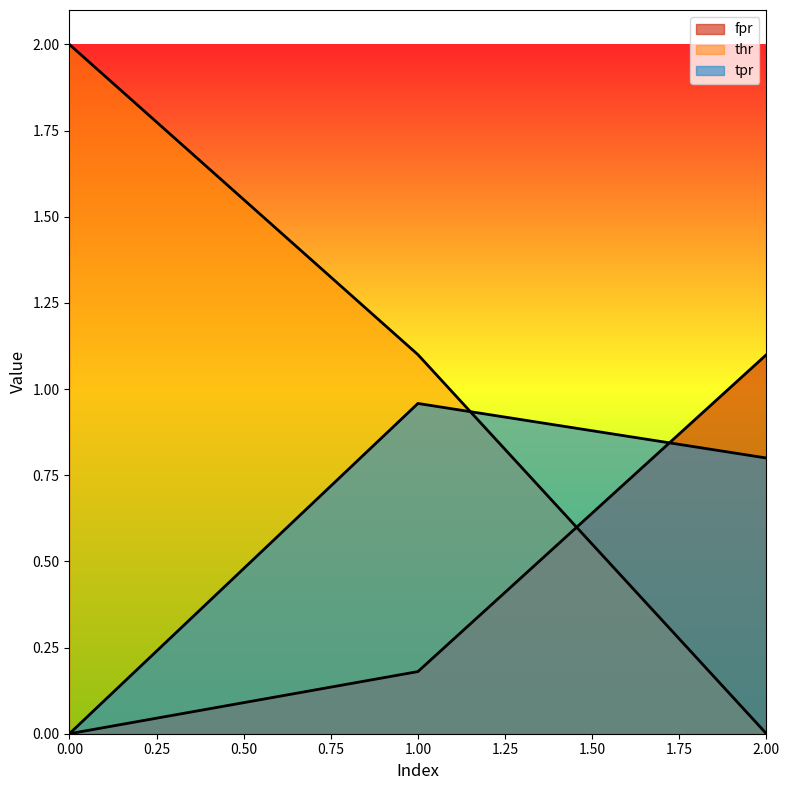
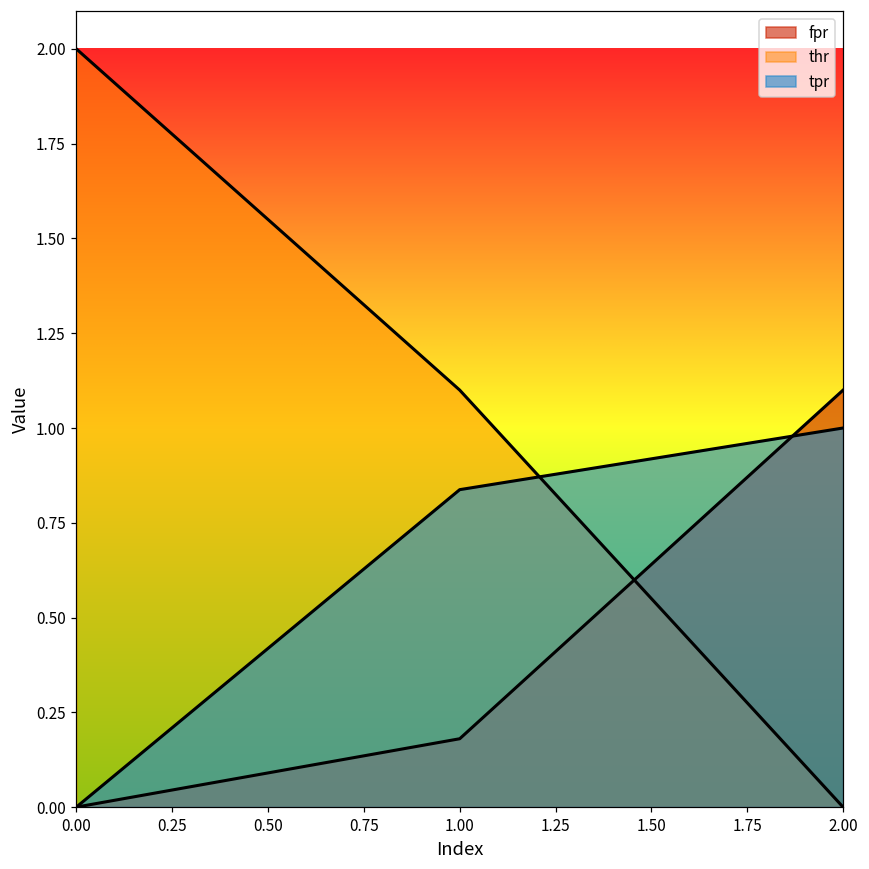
  {
    "fpr": {
      "1.00": 0.18,
      "2.00": 1.10
    },
    "thr": {
      "0.00": 2.00,
      "1.00": 1.10,
      "2.00": 0.00
    },
    "tpr": {
-     "1.00": 0.96,
-     "2.00": 0.8
+     "1.00": 0.84,
+     "2.00": 1.0
    }
  }
